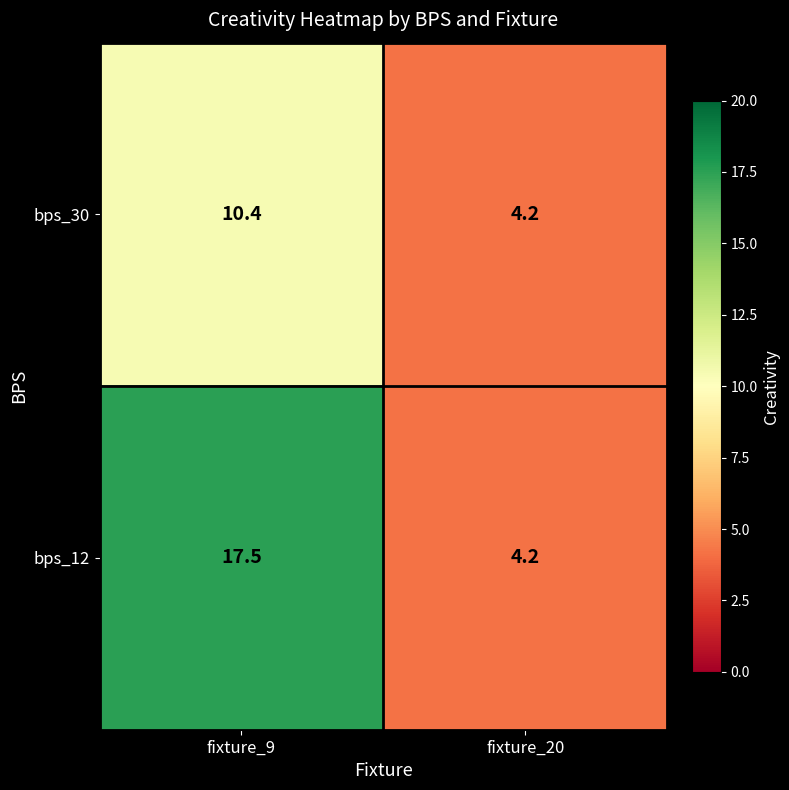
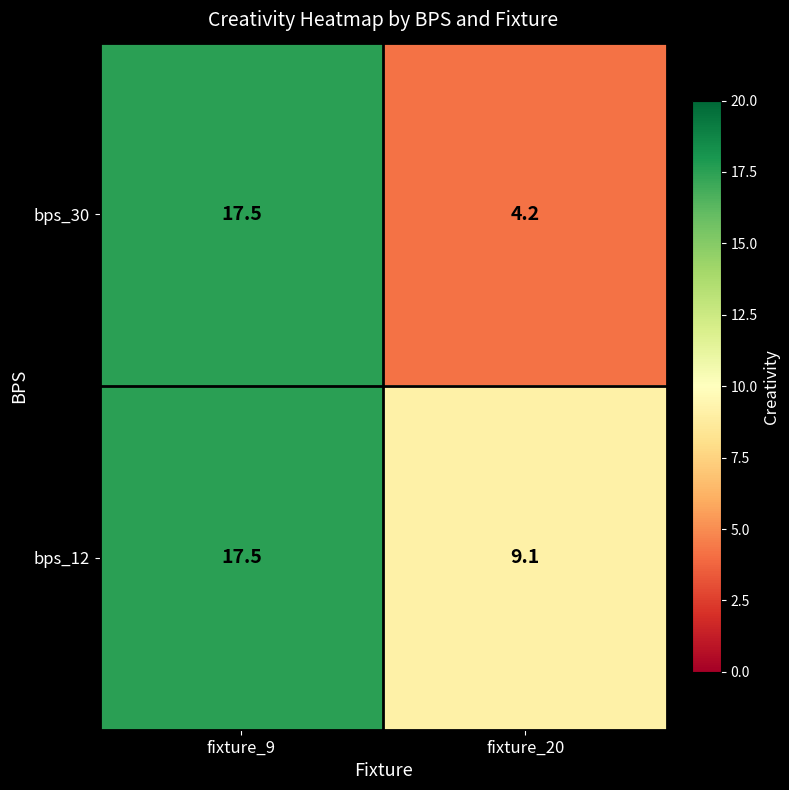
  {
    "bps_30": {
-     "fixture_9": 10.4,
+     "fixture_9": 17.5,
      "fixture_20": 4.2
    },
    "bps_12": {
      "fixture_9": 17.5,
-     "fixture_20": 4.2
+     "fixture_20": 9.1
    }
  }
